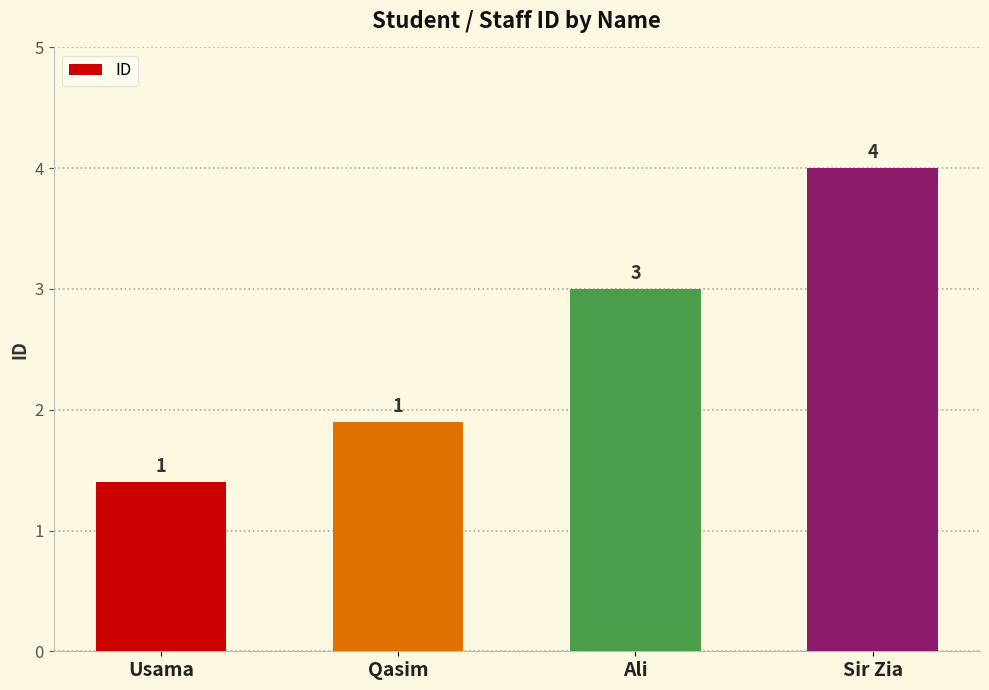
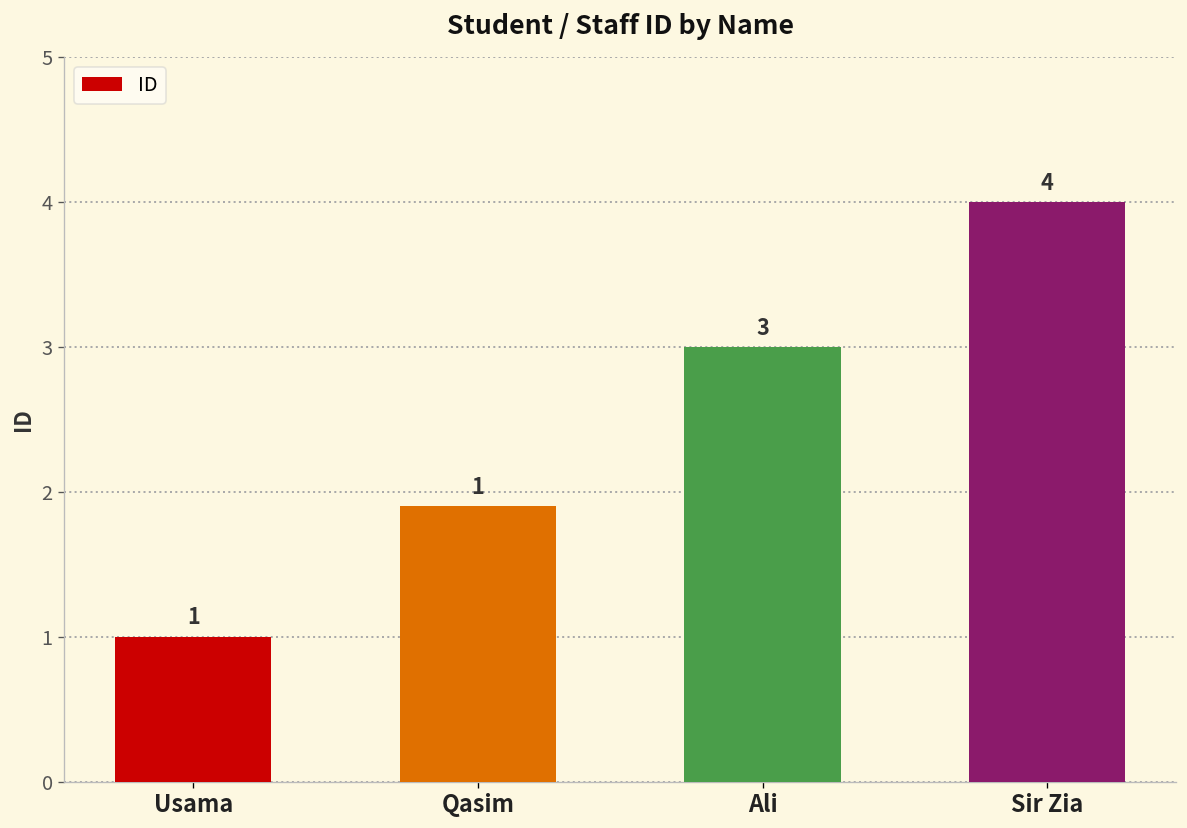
  {
-   "Usama": 1.4
+   "Usama": 1.0
  }
